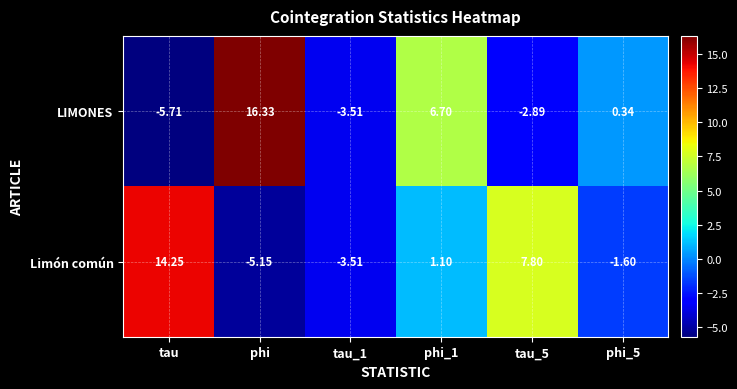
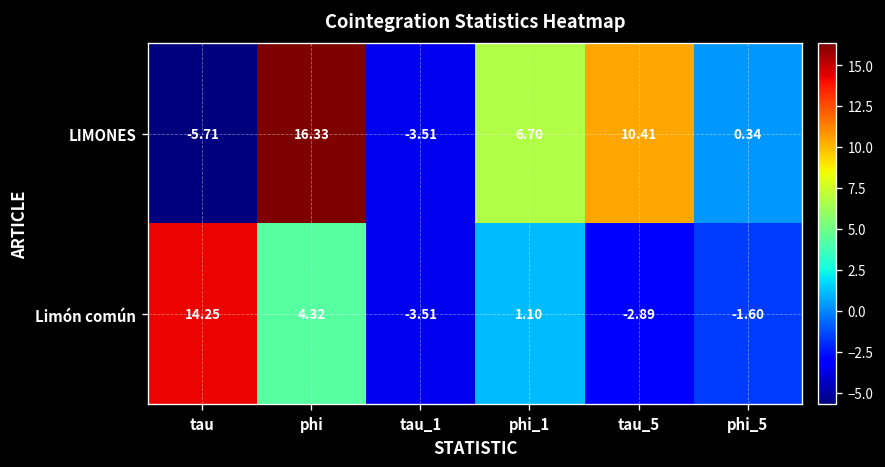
  {
    "LIMONES": {
      "tau": -5.71,
      "phi": 16.33,
      "tau_1": -3.51,
      "phi_1": 6.70,
-     "tau_5": -2.89,
+     "tau_5": 10.41,
      "phi_5": 0.34
    },
    "Limón común": {
      "tau": 14.25,
-     "phi": -5.15,
+     "phi": 4.32,
      "tau_1": -3.51,
      "phi_1": 1.10,
-     "tau_5": 7.80,
+     "tau_5": -2.89,
      "phi_5": -1.60
    }
  }
